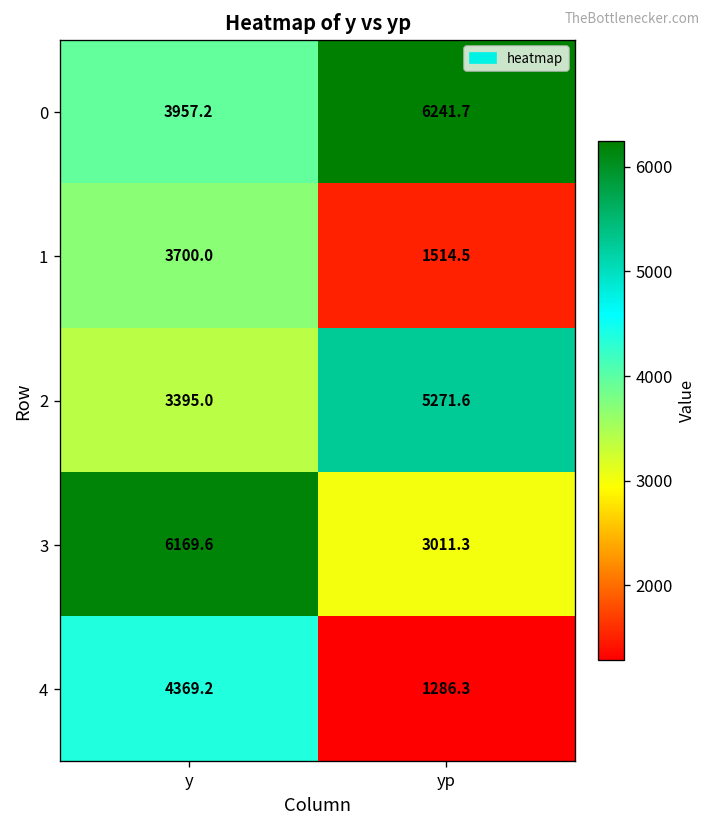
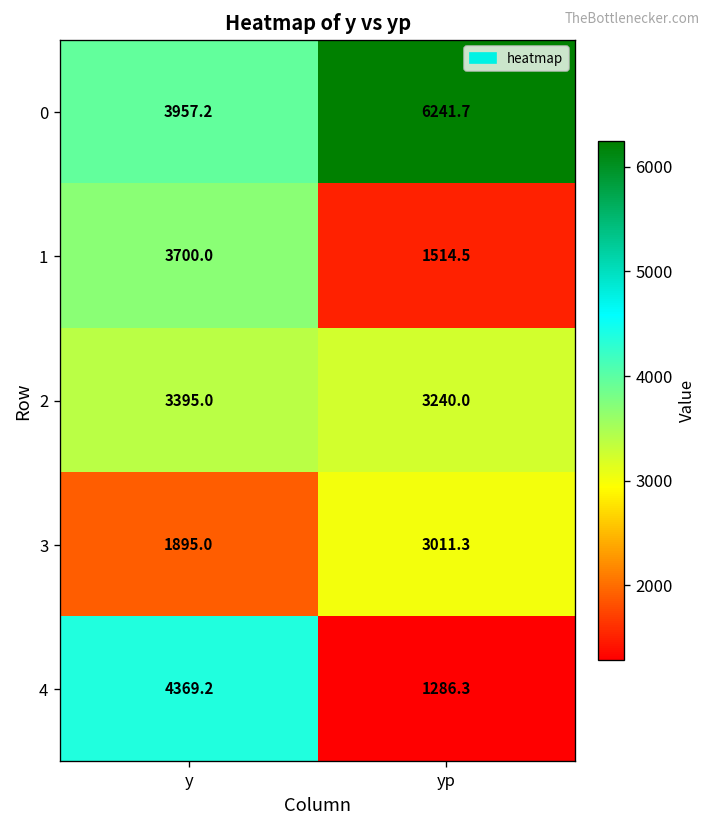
  {
    "0": {
      "y": 3957.2,
      "yp": 6241.7
    },
    "1": {
      "y": 3700.0,
      "yp": 1514.5
    },
    "2": {
      "y": 3395.0,
-     "yp": 5271.6
+     "yp": 3240.0
    },
    "3": {
-     "y": 6169.6,
+     "y": 1895.0,
      "yp": 3011.3
    },
    "4": {
      "y": 4369.2,
      "yp": 1286.3
    }
  }
